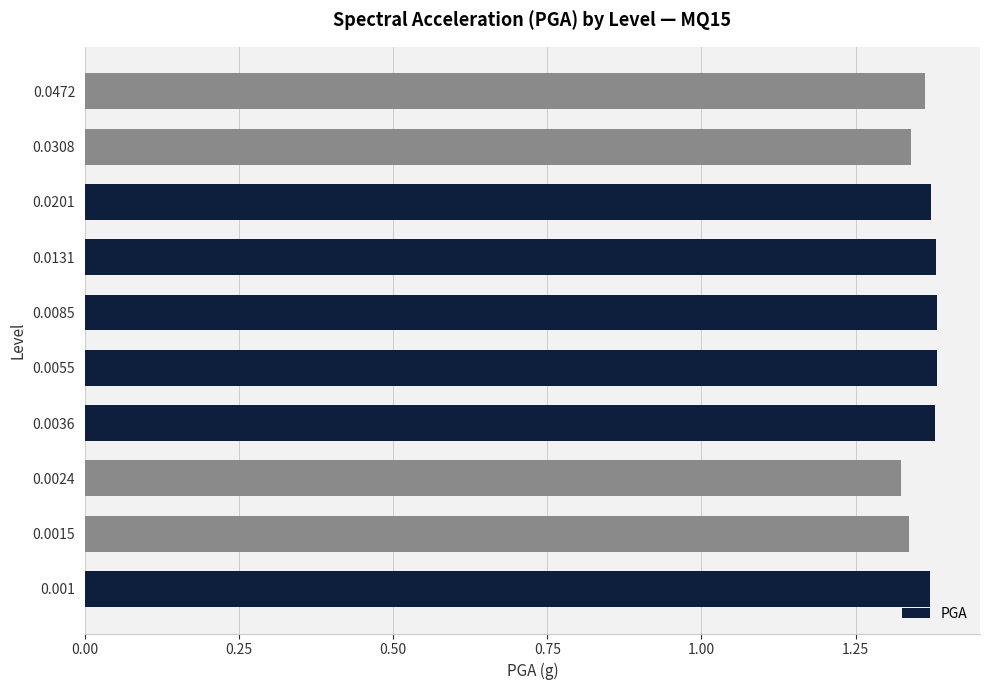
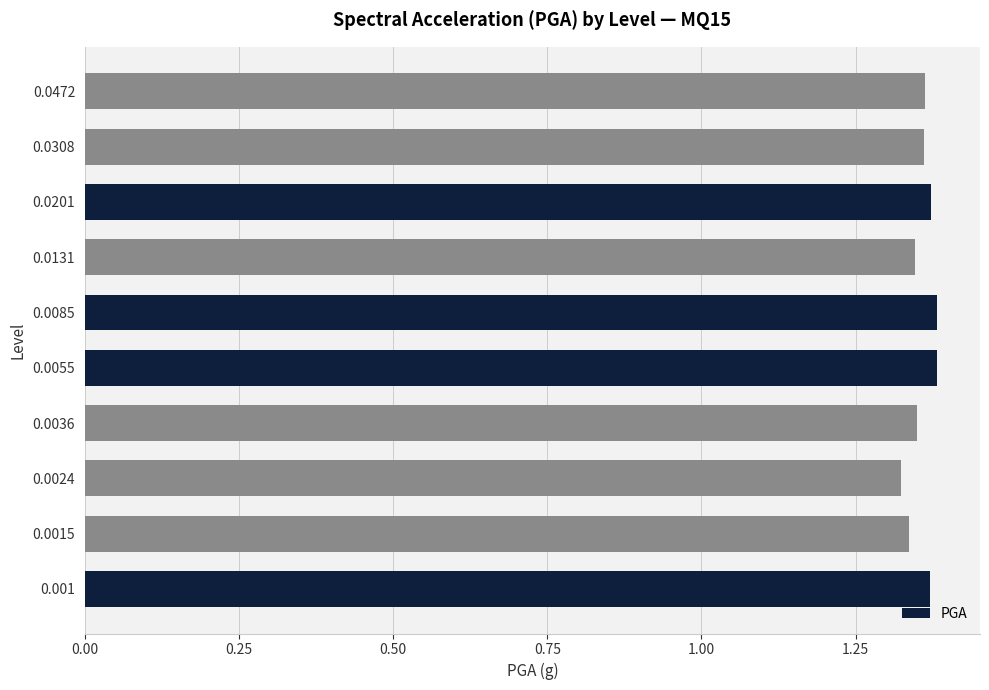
  {
    "0.0472": 1.36,
-   "0.0308": 1.34,
+   "0.0308": 1.36,
    "0.0201": 1.37,
-   "0.0131": 1.38,
+   "0.0131": 1.35,
    "0.0085": 1.38,
    "0.0055": 1.38,
-   "0.0036": 1.38,
+   "0.0036": 1.35,
    "0.0024": 1.32,
    "0.0015": 1.34,
    "0.001": 1.37
  }
